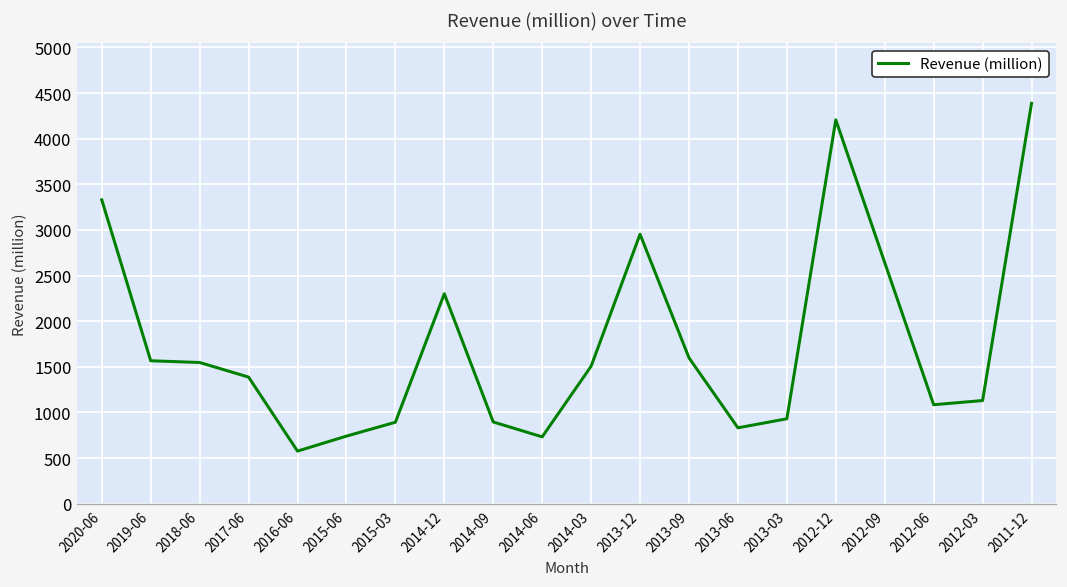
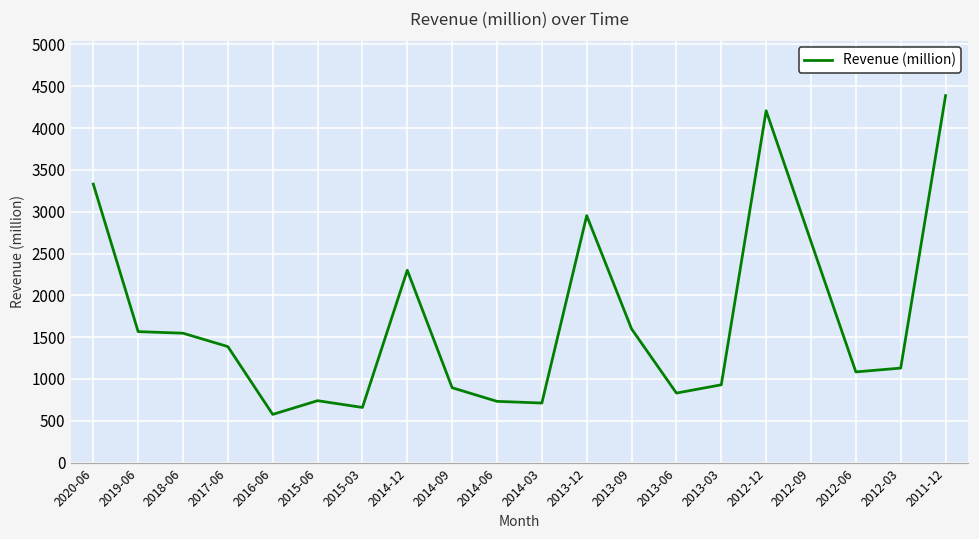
  {
    "2020-06": 3300,
    "2019-06": 1600,
    "2018-06": 1500,
    "2017-06": 1400,
    "2016-06": 600,
    "2015-06": 700,
-   "2015-03": 900,
+   "2015-03": 700,
    "2014-12": 2300,
    "2014-09": 900,
    "2014-06": 700,
-   "2014-03": 1500,
+   "2014-03": 700,
    "2013-12": 3000,
    "2013-09": 1600,
    "2013-06": 800,
    "2013-03": 900,
    "2012-12": 4200,
    "2012-09": 2600,
    "2012-06": 1100,
    "2012-03": 1100,
    "2011-12": 4400
  }
